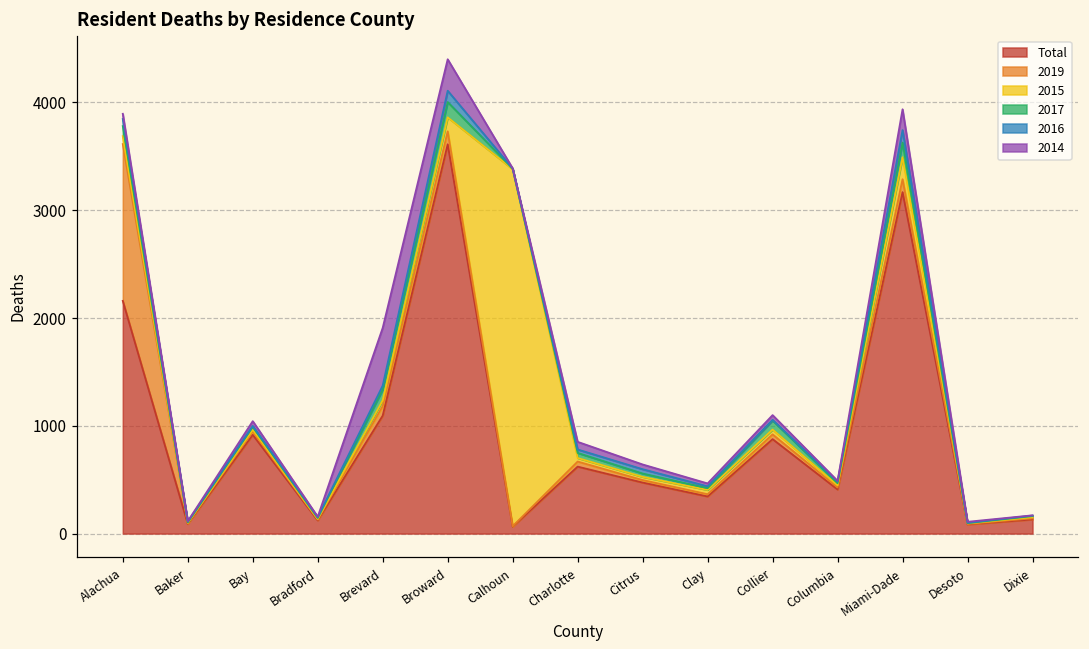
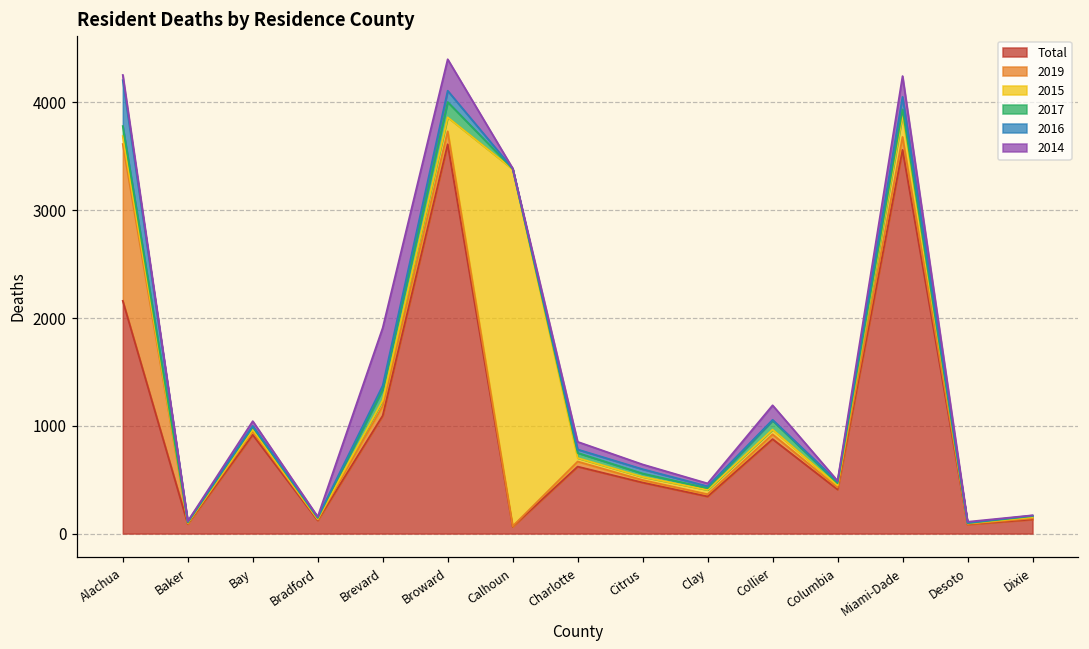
  {
    "Total": {
      "Alachua": 2200,
      "Bay": 900,
      "Brevard": 1100,
      "Broward": 3600,
      "Charlotte": 600,
      "Collier": 900,
-     "Miami-Dade": 3200
+     "Miami-Dade": 3600
    },
    "2019": {
      "Alachua": 1500,
      "Brevard": 100,
      "Broward": 100,
      "Charlotte": 0,
      "Collier": 0,
      "Miami-Dade": 100
    },
    "2015": {
      "Alachua": 100,
      "Brevard": 100,
      "Broward": 100,
      "Charlotte": 0,
      "Citrus": 0,
      "Collier": 0,
      "Miami-Dade": 200
    },
    "2017": {
      "Alachua": 100,
      "Brevard": 100,
      "Broward": 100,
      "Charlotte": 0,
      "Citrus": 0,
-     "Miami-Dade": 140
+     "Miami-Dade": 50
    },
    "2016": {
-     "Alachua": 100,
+     "Alachua": 400,
      "Brevard": 0,
      "Broward": 100,
      "Charlotte": 0,
      "Citrus": 0,
      "Miami-Dade": 100
    },
    "2014": {
      "Alachua": 0,
      "Bay": 0,
      "Brevard": 500,
      "Broward": 300,
      "Charlotte": 100,
      "Citrus": 0,
      "Clay": 0,
-     "Collier": 0,
+     "Collier": 100,
      "Miami-Dade": 200
    }
  }
